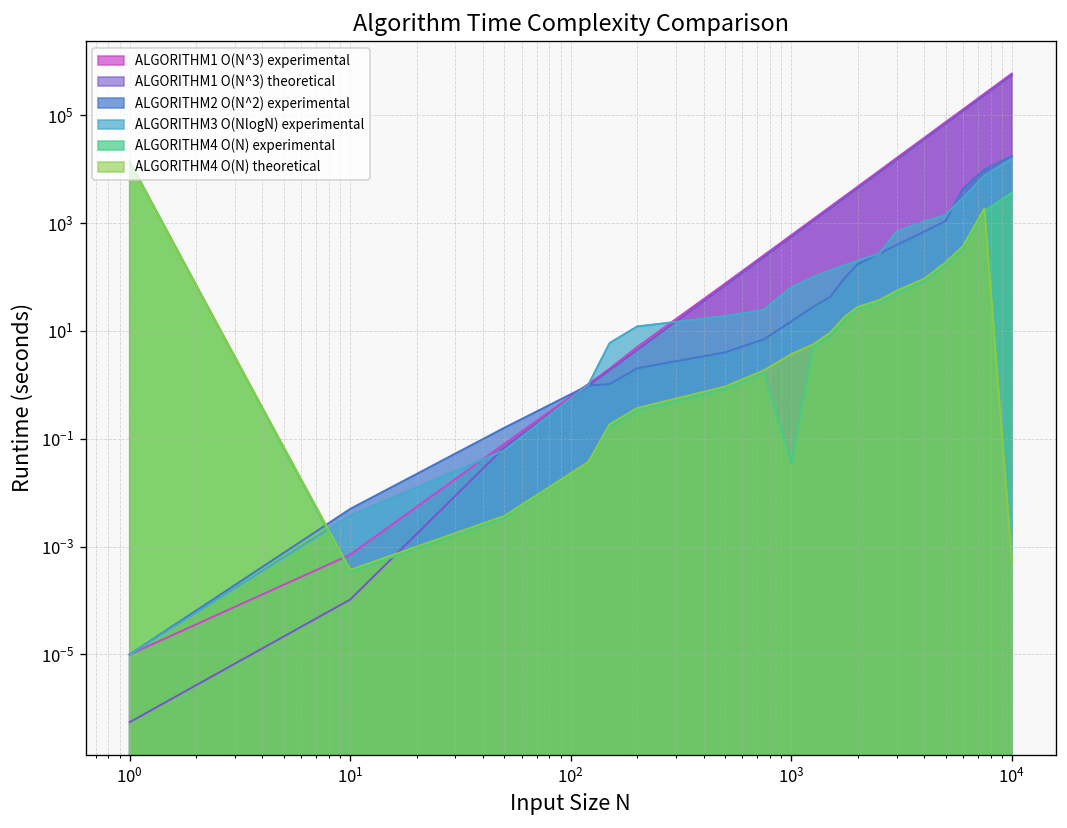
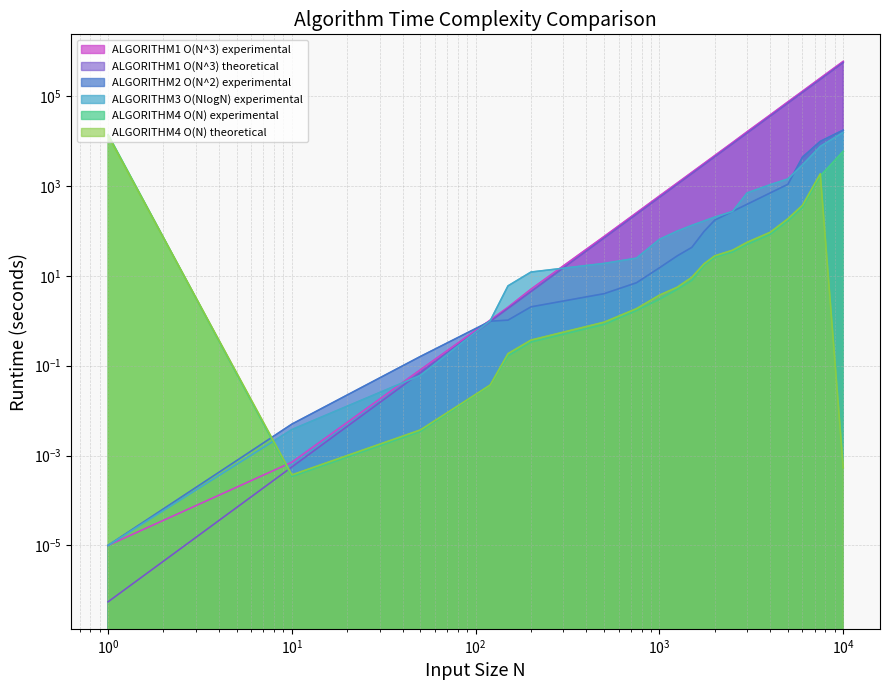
  {
    "ALGORITHM1 O(N^3) experimental": {
      "10^1": 0.0007
    },
    "ALGORITHM1 O(N^3) theoretical": {
      "10^0": 0.0000006,
-     "10^1": 0.00010
+     "10^1": 0.0006
    },
    "ALGORITHM4 O(N) experimental": {
-     "10^3": 0.04,
-     "10^4": 4000
+     "10^3": 3,
+     "10^4": 6000
    },
    "ALGORITHM4 O(N) theoretical": {
      "10^3": 4,
      "10^4": 0.0005
    }
  }
